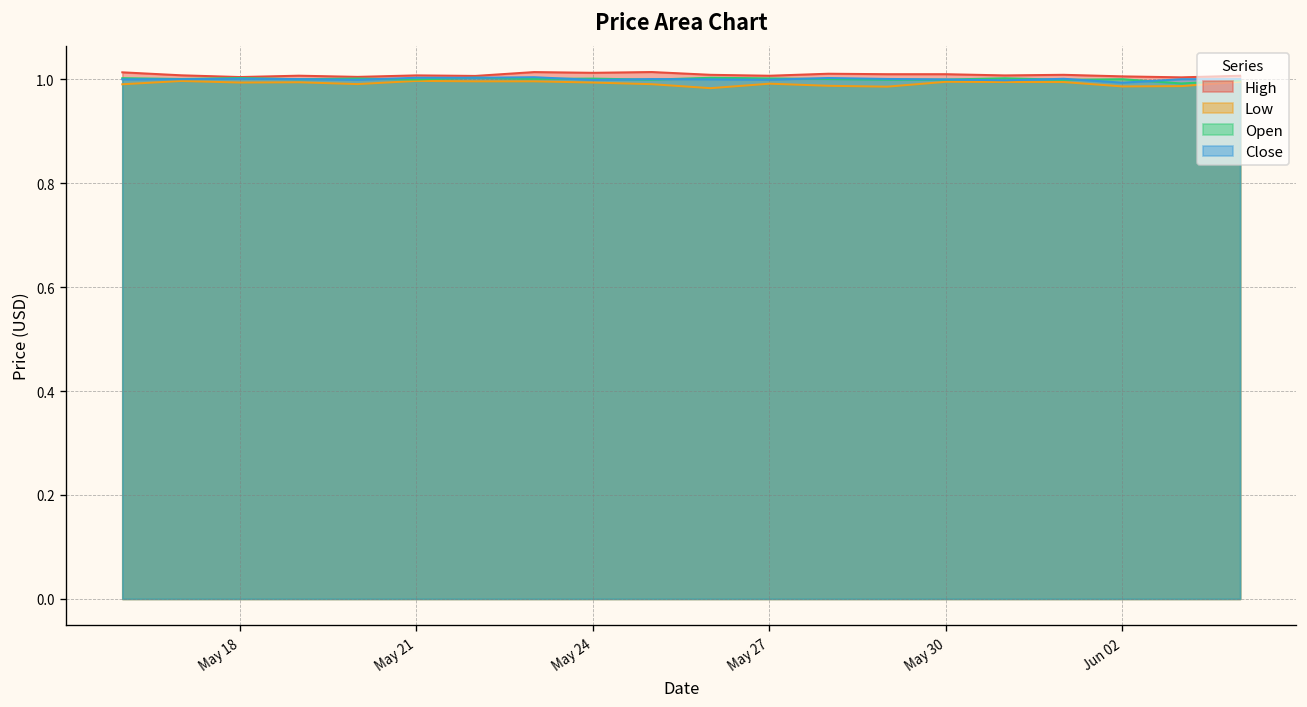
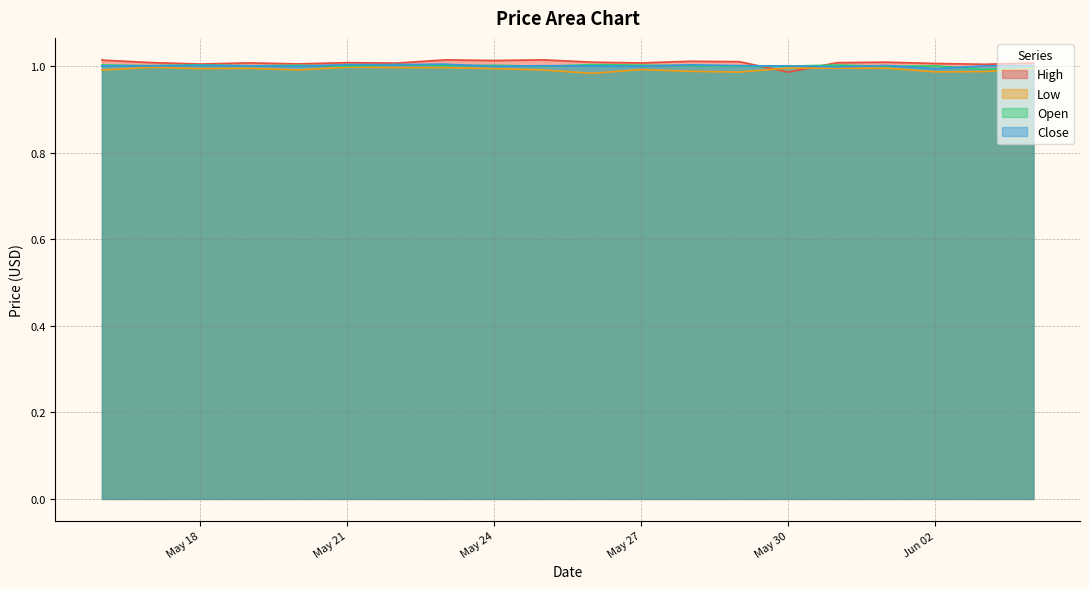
  {
    "High": {
      "May 24": 1.01,
-     "May 30": 1.01
+     "May 30": 0.99
    },
    "Low": {
      "May 18": 0.99,
      "May 27": 0.99,
      "Jun 02": 0.99
    },
    "Close": {
      "Jun 02": 0.99
    }
  }
